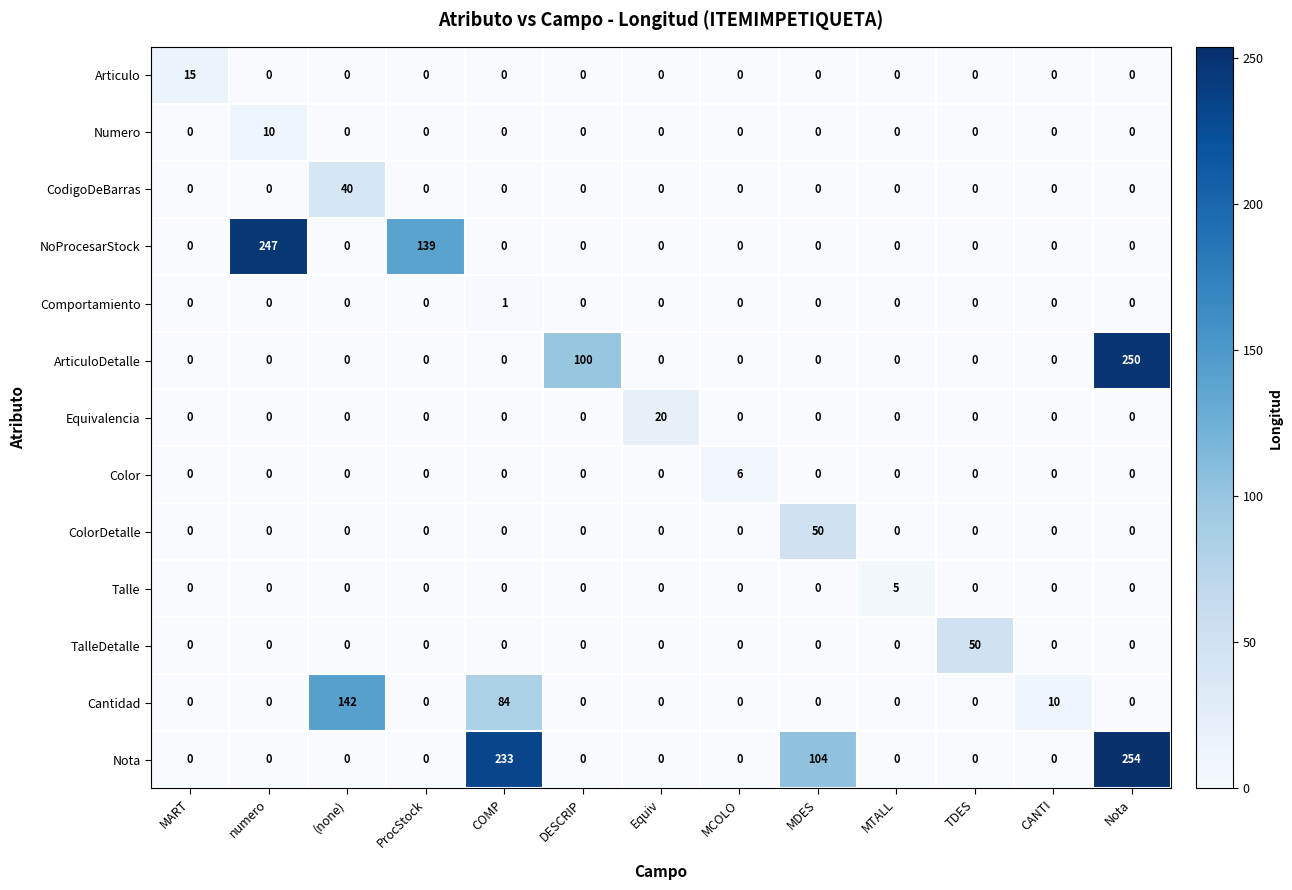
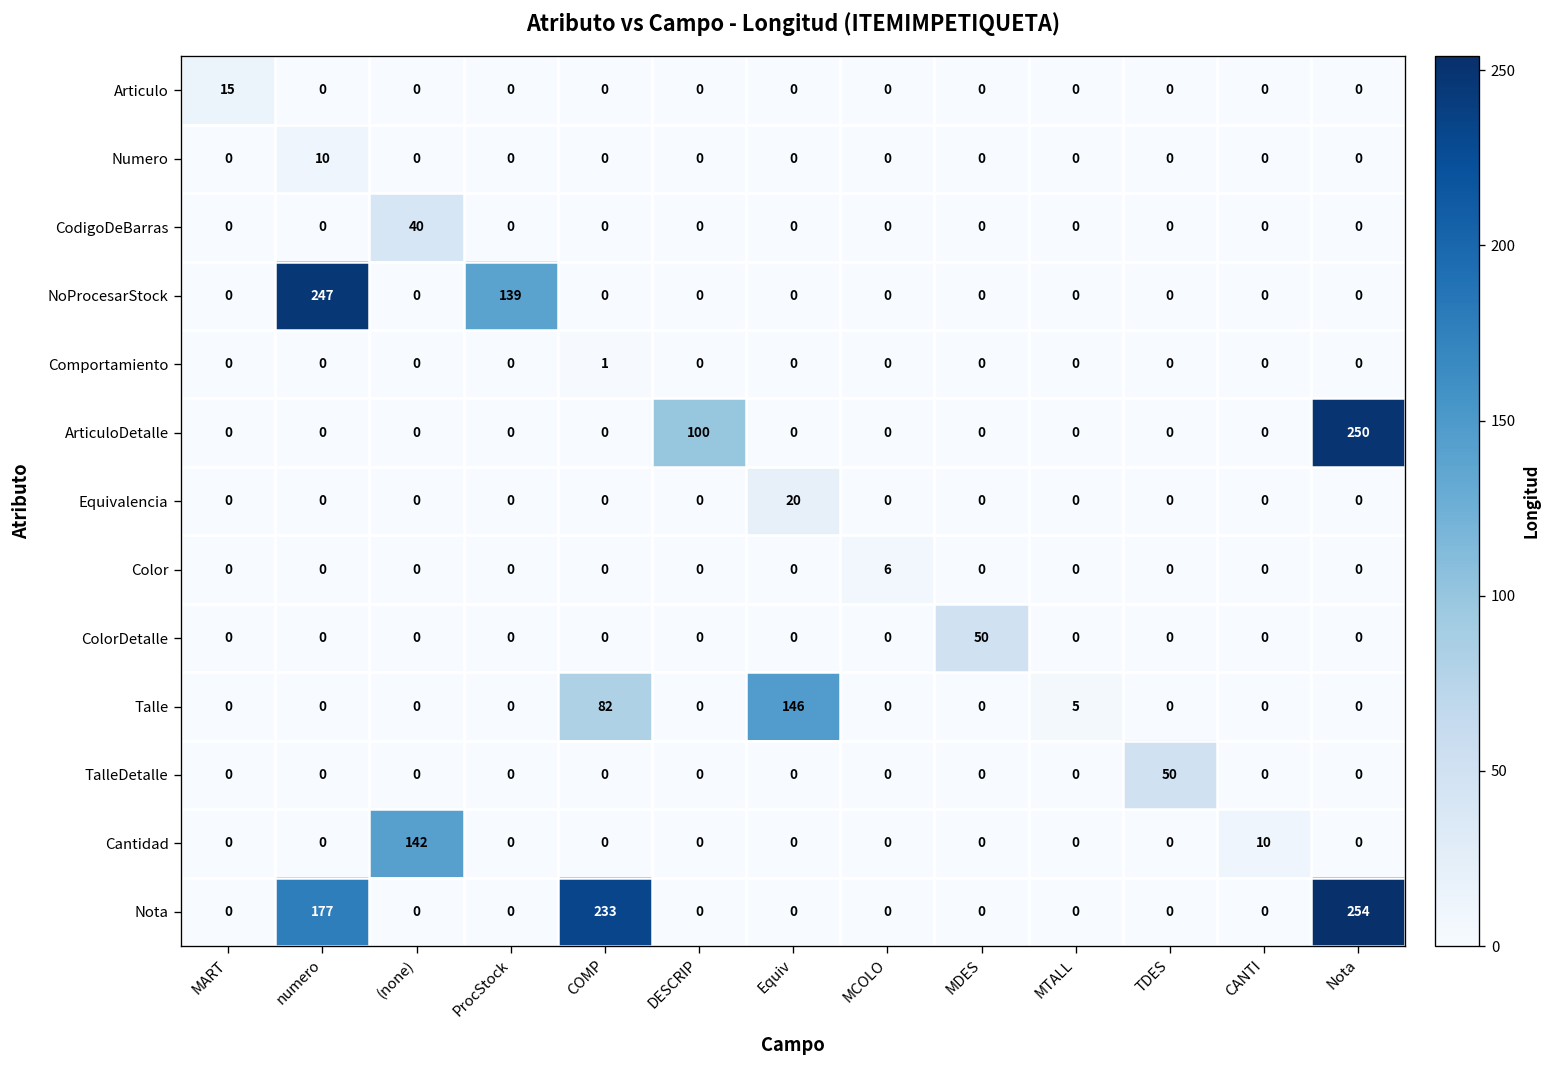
  {
    "Articulo": {
      "MART": 15,
      "numero": 0,
      "(none)": 0,
      "ProcStock": 0,
      "COMP": 0,
      "DESCRIP": 0,
      "Equiv": 0,
      "MCOLO": 0,
      "MDES": 0,
      "MTALL": 0,
      "TDES": 0,
      "CANTI": 0,
      "Nota": 0
    },
    "Numero": {
      "MART": 0,
      "numero": 10,
      "(none)": 0,
      "ProcStock": 0,
      "COMP": 0,
      "DESCRIP": 0,
      "Equiv": 0,
      "MCOLO": 0,
      "MDES": 0,
      "MTALL": 0,
      "TDES": 0,
      "CANTI": 0,
      "Nota": 0
    },
    "CodigoDeBarras": {
      "MART": 0,
      "numero": 0,
      "(none)": 40,
      "ProcStock": 0,
      "COMP": 0,
      "DESCRIP": 0,
      "Equiv": 0,
      "MCOLO": 0,
      "MDES": 0,
      "MTALL": 0,
      "TDES": 0,
      "CANTI": 0,
      "Nota": 0
    },
    "NoProcesarStock": {
      "MART": 0,
      "numero": 247,
      "(none)": 0,
      "ProcStock": 139,
      "COMP": 0,
      "DESCRIP": 0,
      "Equiv": 0,
      "MCOLO": 0,
      "MDES": 0,
      "MTALL": 0,
      "TDES": 0,
      "CANTI": 0,
      "Nota": 0
    },
    "Comportamiento": {
      "MART": 0,
      "numero": 0,
      "(none)": 0,
      "ProcStock": 0,
      "COMP": 1,
      "DESCRIP": 0,
      "Equiv": 0,
      "MCOLO": 0,
      "MDES": 0,
      "MTALL": 0,
      "TDES": 0,
      "CANTI": 0,
      "Nota": 0
    },
    "ArticuloDetalle": {
      "MART": 0,
      "numero": 0,
      "(none)": 0,
      "ProcStock": 0,
      "COMP": 0,
      "DESCRIP": 100,
      "Equiv": 0,
      "MCOLO": 0,
      "MDES": 0,
      "MTALL": 0,
      "TDES": 0,
      "CANTI": 0,
      "Nota": 250
    },
    "Equivalencia": {
      "MART": 0,
      "numero": 0,
      "(none)": 0,
      "ProcStock": 0,
      "COMP": 0,
      "DESCRIP": 0,
      "Equiv": 20,
      "MCOLO": 0,
      "MDES": 0,
      "MTALL": 0,
      "TDES": 0,
      "CANTI": 0,
      "Nota": 0
    },
    "Color": {
      "MART": 0,
      "numero": 0,
      "(none)": 0,
      "ProcStock": 0,
      "COMP": 0,
      "DESCRIP": 0,
      "Equiv": 0,
      "MCOLO": 6,
      "MDES": 0,
      "MTALL": 0,
      "TDES": 0,
      "CANTI": 0,
      "Nota": 0
    },
    "ColorDetalle": {
      "MART": 0,
      "numero": 0,
      "(none)": 0,
      "ProcStock": 0,
      "COMP": 0,
      "DESCRIP": 0,
      "Equiv": 0,
      "MCOLO": 0,
      "MDES": 50,
      "MTALL": 0,
      "TDES": 0,
      "CANTI": 0,
      "Nota": 0
    },
    "Talle": {
      "MART": 0,
      "numero": 0,
      "(none)": 0,
      "ProcStock": 0,
-     "COMP": 0,
+     "COMP": 82,
      "DESCRIP": 0,
-     "Equiv": 0,
+     "Equiv": 146,
      "MCOLO": 0,
      "MDES": 0,
      "MTALL": 5,
      "TDES": 0,
      "CANTI": 0,
      "Nota": 0
    },
    "TalleDetalle": {
      "MART": 0,
      "numero": 0,
      "(none)": 0,
      "ProcStock": 0,
      "COMP": 0,
      "DESCRIP": 0,
      "Equiv": 0,
      "MCOLO": 0,
      "MDES": 0,
      "MTALL": 0,
      "TDES": 50,
      "CANTI": 0,
      "Nota": 0
    },
    "Cantidad": {
      "MART": 0,
      "numero": 0,
      "(none)": 142,
      "ProcStock": 0,
-     "COMP": 84,
+     "COMP": 0,
      "DESCRIP": 0,
      "Equiv": 0,
      "MCOLO": 0,
      "MDES": 0,
      "MTALL": 0,
      "TDES": 0,
      "CANTI": 10,
      "Nota": 0
    },
    "Nota": {
      "MART": 0,
-     "numero": 0,
+     "numero": 177,
      "(none)": 0,
      "ProcStock": 0,
      "COMP": 233,
      "DESCRIP": 0,
      "Equiv": 0,
      "MCOLO": 0,
-     "MDES": 104,
+     "MDES": 0,
      "MTALL": 0,
      "TDES": 0,
      "CANTI": 0,
      "Nota": 254
    }
  }
